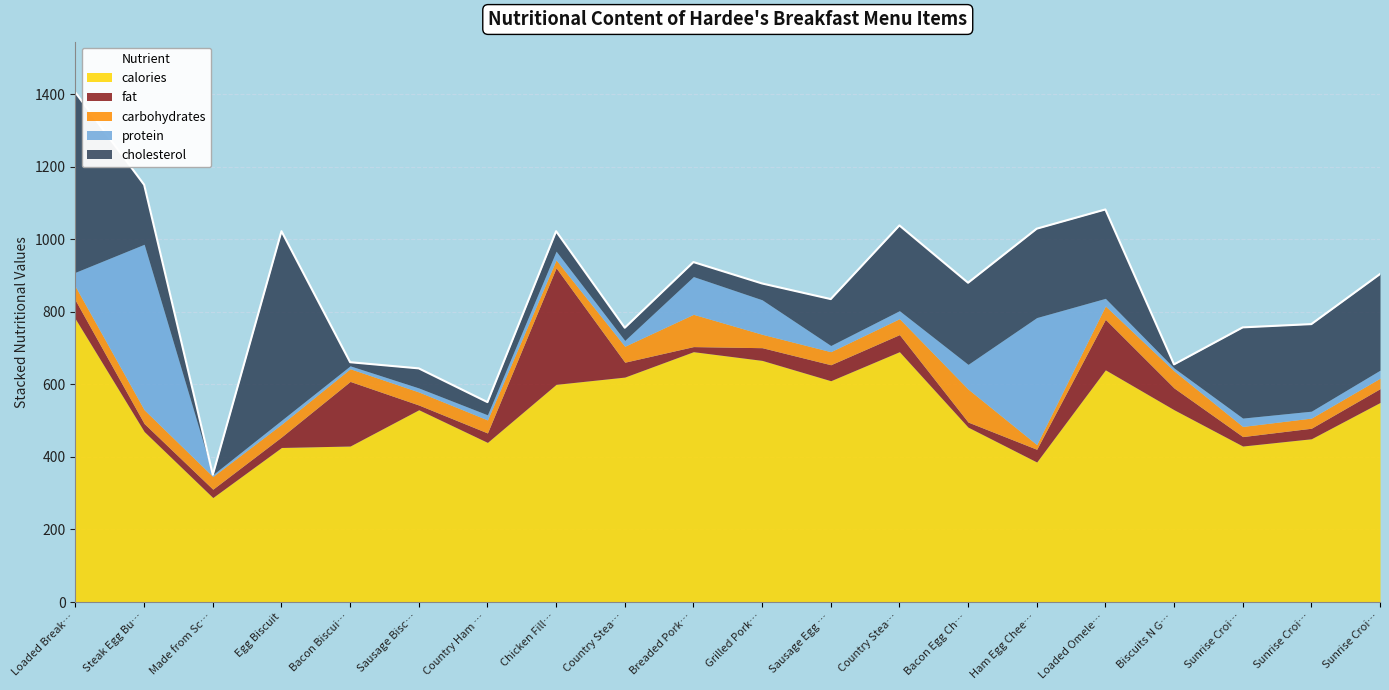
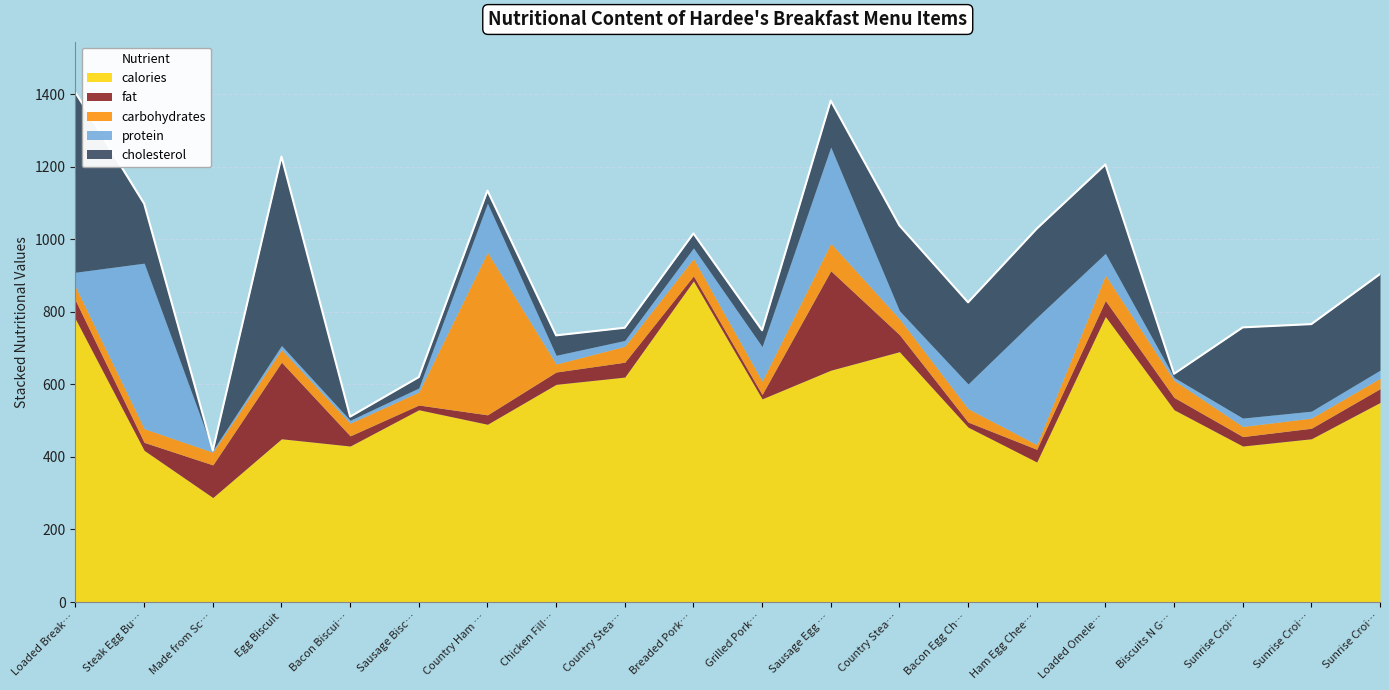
  {
    "calories": {
      "Loaded Break…": 780,
-     "Steak Egg Bu…": 470,
+     "Steak Egg Bu…": 420,
      "Made from Sc…": 290,
-     "Egg Biscuit": 430,
+     "Egg Biscuit": 450,
      "Bacon Biscui…": 430,
      "Sausage Bisc…": 530,
-     "Country Ham …": 440,
+     "Country Ham …": 490,
      "Chicken Fill…": 600,
-     "Breaded Pork…": 690,
-     "Grilled Pork…": 670,
-     "Sausage Egg …": 610,
+     "Breaded Pork…": 890,
+     "Grilled Pork…": 560,
+     "Sausage Egg …": 640,
      "Bacon Egg Ch…": 480,
      "Ham Egg Chee…": 390,
-     "Loaded Omele…": 640,
+     "Loaded Omele…": 790,
      "Biscuits N G…": 530
    },
    "fat": {
      "Loaded Break…": 50,
      "Steak Egg Bu…": 20,
-     "Made from Sc…": 20,
-     "Egg Biscuit": 30,
-     "Bacon Biscui…": 180,
+     "Made from Sc…": 90,
+     "Egg Biscuit": 210,
+     "Bacon Biscui…": 30,
      "Sausage Bisc…": 10,
      "Country Ham …": 30,
-     "Chicken Fill…": 320,
+     "Chicken Fill…": 30,
      "Breaded Pork…": 10,
-     "Grilled Pork…": 40,
-     "Sausage Egg …": 40,
+     "Grilled Pork…": 10,
+     "Sausage Egg …": 270,
      "Bacon Egg Ch…": 10,
      "Ham Egg Chee…": 40,
-     "Loaded Omele…": 140,
-     "Biscuits N G…": 60
+     "Loaded Omele…": 40,
+     "Biscuits N G…": 30
    },
    "carbohydrates": {
      "Loaded Break…": 40,
      "Steak Egg Bu…": 40,
      "Egg Biscuit": 40,
      "Bacon Biscui…": 40,
      "Sausage Bisc…": 40,
-     "Country Ham …": 40,
+     "Country Ham …": 450,
      "Chicken Fill…": 20,
-     "Breaded Pork…": 90,
+     "Breaded Pork…": 50,
      "Grilled Pork…": 40,
-     "Sausage Egg …": 40,
-     "Bacon Egg Ch…": 90,
+     "Sausage Egg …": 80,
+     "Bacon Egg Ch…": 40,
      "Ham Egg Chee…": 10,
-     "Loaded Omele…": 40,
+     "Loaded Omele…": 70,
      "Biscuits N G…": 50
    },
    "protein": {
      "Loaded Break…": 40,
      "Steak Egg Bu…": 460,
      "Egg Biscuit": 10,
      "Bacon Biscui…": 10,
      "Sausage Bisc…": 10,
-     "Country Ham …": 10,
+     "Country Ham …": 140,
      "Chicken Fill…": 20,
-     "Breaded Pork…": 100,
+     "Breaded Pork…": 30,
      "Grilled Pork…": 100,
-     "Sausage Egg …": 20,
+     "Sausage Egg …": 270,
      "Bacon Egg Ch…": 70,
      "Ham Egg Chee…": 350,
-     "Loaded Omele…": 20,
+     "Loaded Omele…": 60,
      "Biscuits N G…": 10
    },
    "cholesterol": {
      "Loaded Break…": 500,
      "Steak Egg Bu…": 160,
      "Egg Biscuit": 520,
      "Bacon Biscui…": 10,
-     "Sausage Bisc…": 50,
+     "Sausage Bisc…": 30,
      "Country Ham …": 40,
      "Chicken Fill…": 60,
      "Breaded Pork…": 40,
      "Grilled Pork…": 50,
      "Sausage Egg …": 130,
      "Bacon Egg Ch…": 230,
      "Ham Egg Chee…": 250,
      "Loaded Omele…": 250,
      "Biscuits N G…": 10
    }
  }
